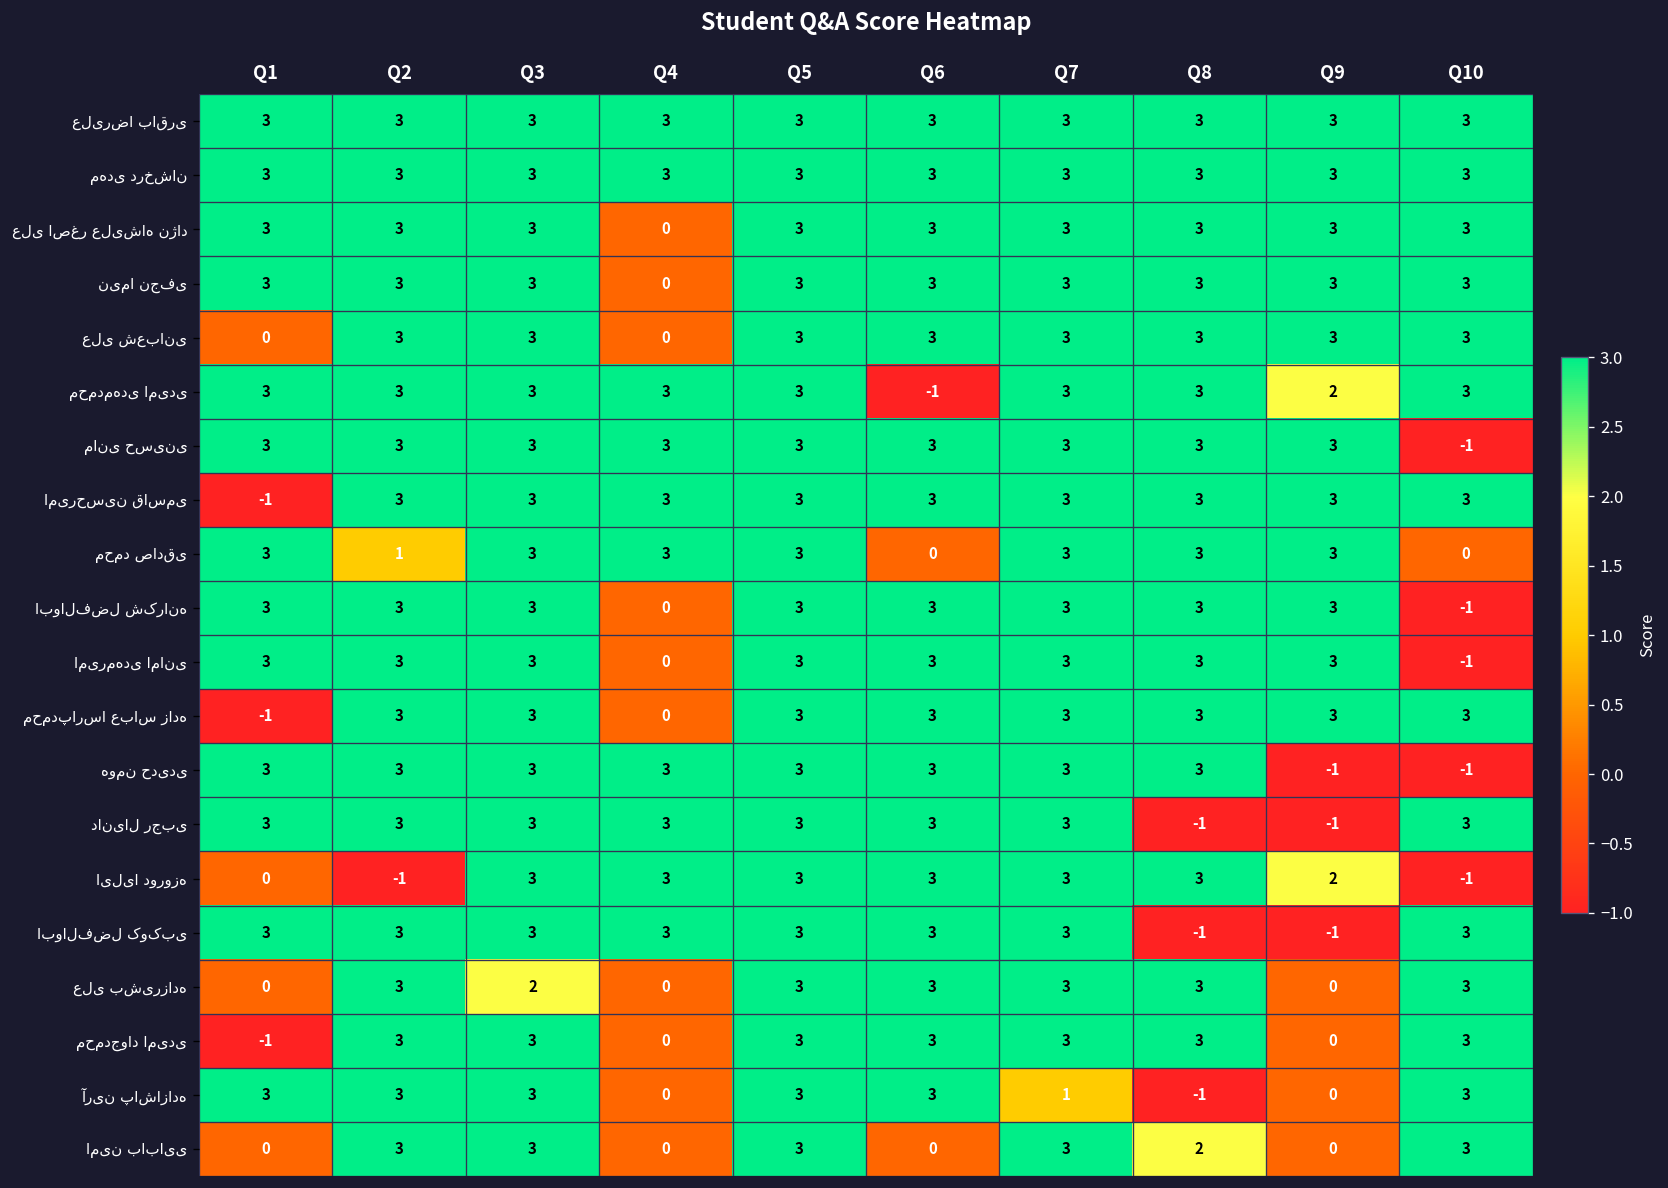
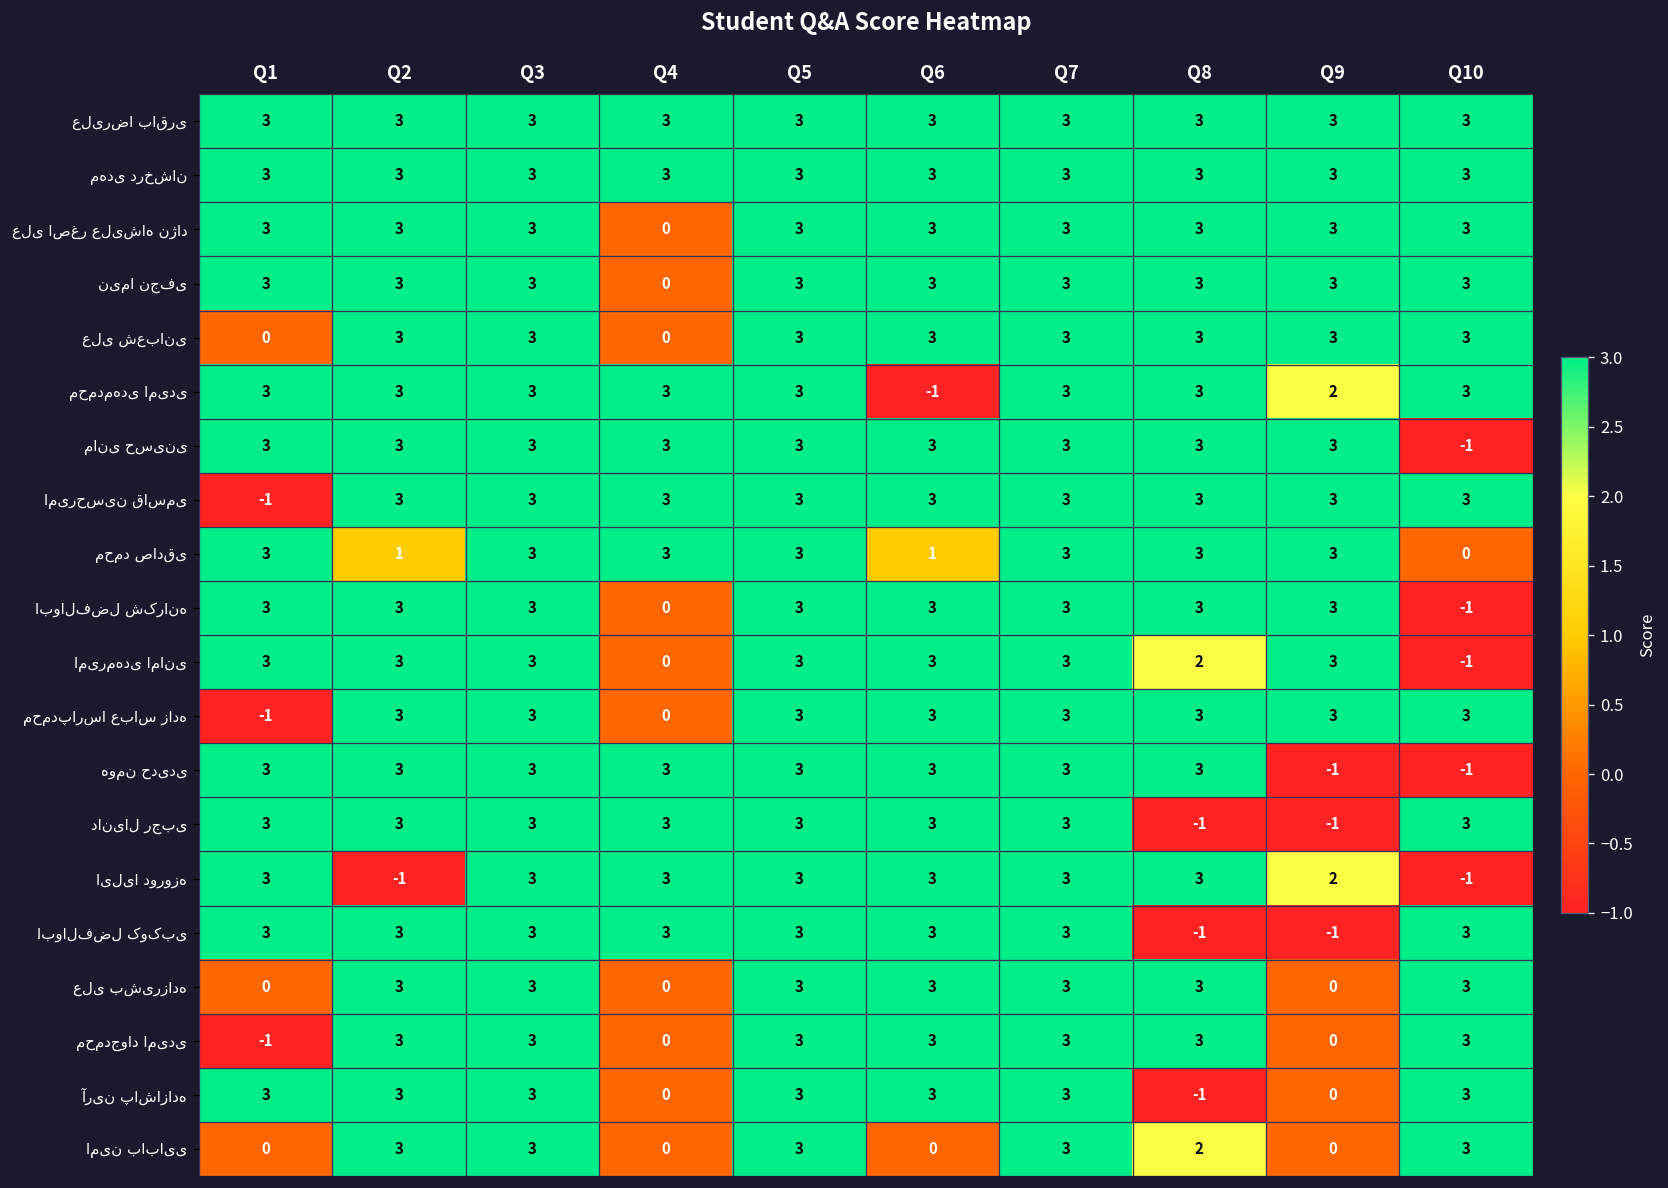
  {
    "علیرضا باقری": {
      "Q1": 3,
      "Q2": 3,
      "Q3": 3,
      "Q4": 3,
      "Q5": 3,
      "Q6": 3,
      "Q7": 3,
      "Q8": 3,
      "Q9": 3,
      "Q10": 3
    },
    "مهدی درخشان": {
      "Q1": 3,
      "Q2": 3,
      "Q3": 3,
      "Q4": 3,
      "Q5": 3,
      "Q6": 3,
      "Q7": 3,
      "Q8": 3,
      "Q9": 3,
      "Q10": 3
    },
    "علی اصغر علیشاه نژاد": {
      "Q1": 3,
      "Q2": 3,
      "Q3": 3,
      "Q4": 0,
      "Q5": 3,
      "Q6": 3,
      "Q7": 3,
      "Q8": 3,
      "Q9": 3,
      "Q10": 3
    },
    "نیما نجفی": {
      "Q1": 3,
      "Q2": 3,
      "Q3": 3,
      "Q4": 0,
      "Q5": 3,
      "Q6": 3,
      "Q7": 3,
      "Q8": 3,
      "Q9": 3,
      "Q10": 3
    },
    "علی شعبانی": {
      "Q1": 0,
      "Q2": 3,
      "Q3": 3,
      "Q4": 0,
      "Q5": 3,
      "Q6": 3,
      "Q7": 3,
      "Q8": 3,
      "Q9": 3,
      "Q10": 3
    },
    "محمدمهدی امیدی": {
      "Q1": 3,
      "Q2": 3,
      "Q3": 3,
      "Q4": 3,
      "Q5": 3,
      "Q6": -1,
      "Q7": 3,
      "Q8": 3,
      "Q9": 2,
      "Q10": 3
    },
    "مانی حسینی": {
      "Q1": 3,
      "Q2": 3,
      "Q3": 3,
      "Q4": 3,
      "Q5": 3,
      "Q6": 3,
      "Q7": 3,
      "Q8": 3,
      "Q9": 3,
      "Q10": -1
    },
    "امیرحسین قاسمی": {
      "Q1": -1,
      "Q2": 3,
      "Q3": 3,
      "Q4": 3,
      "Q5": 3,
      "Q6": 3,
      "Q7": 3,
      "Q8": 3,
      "Q9": 3,
      "Q10": 3
    },
    "محمد صادقی": {
      "Q1": 3,
      "Q2": 1,
      "Q3": 3,
      "Q4": 3,
      "Q5": 3,
-     "Q6": 0,
+     "Q6": 1,
      "Q7": 3,
      "Q8": 3,
      "Q9": 3,
      "Q10": 0
    },
    "ابوالفضل شکرانه": {
      "Q1": 3,
      "Q2": 3,
      "Q3": 3,
      "Q4": 0,
      "Q5": 3,
      "Q6": 3,
      "Q7": 3,
      "Q8": 3,
      "Q9": 3,
      "Q10": -1
    },
    "امیرمهدی امانی": {
      "Q1": 3,
      "Q2": 3,
      "Q3": 3,
      "Q4": 0,
      "Q5": 3,
      "Q6": 3,
      "Q7": 3,
-     "Q8": 3,
+     "Q8": 2,
      "Q9": 3,
      "Q10": -1
    },
    "محمدپارسا عباس زاده": {
      "Q1": -1,
      "Q2": 3,
      "Q3": 3,
      "Q4": 0,
      "Q5": 3,
      "Q6": 3,
      "Q7": 3,
      "Q8": 3,
      "Q9": 3,
      "Q10": 3
    },
    "هومن حدیدی": {
      "Q1": 3,
      "Q2": 3,
      "Q3": 3,
      "Q4": 3,
      "Q5": 3,
      "Q6": 3,
      "Q7": 3,
      "Q8": 3,
      "Q9": -1,
      "Q10": -1
    },
    "دانیال رجبی": {
      "Q1": 3,
      "Q2": 3,
      "Q3": 3,
      "Q4": 3,
      "Q5": 3,
      "Q6": 3,
      "Q7": 3,
      "Q8": -1,
      "Q9": -1,
      "Q10": 3
    },
    "ایلیا دوروزه": {
-     "Q1": 0,
+     "Q1": 3,
      "Q2": -1,
      "Q3": 3,
      "Q4": 3,
      "Q5": 3,
      "Q6": 3,
      "Q7": 3,
      "Q8": 3,
      "Q9": 2,
      "Q10": -1
    },
    "ابوالفضل کوکبی": {
      "Q1": 3,
      "Q2": 3,
      "Q3": 3,
      "Q4": 3,
      "Q5": 3,
      "Q6": 3,
      "Q7": 3,
      "Q8": -1,
      "Q9": -1,
      "Q10": 3
    },
    "علی بشیرزاده": {
      "Q1": 0,
      "Q2": 3,
-     "Q3": 2,
+     "Q3": 3,
      "Q4": 0,
      "Q5": 3,
      "Q6": 3,
      "Q7": 3,
      "Q8": 3,
      "Q9": 0,
      "Q10": 3
    },
    "محمدجواد امیدی": {
      "Q1": -1,
      "Q2": 3,
      "Q3": 3,
      "Q4": 0,
      "Q5": 3,
      "Q6": 3,
      "Q7": 3,
      "Q8": 3,
      "Q9": 0,
      "Q10": 3
    },
    "آرین پاشازاده": {
      "Q1": 3,
      "Q2": 3,
      "Q3": 3,
      "Q4": 0,
      "Q5": 3,
      "Q6": 3,
-     "Q7": 1,
+     "Q7": 3,
      "Q8": -1,
      "Q9": 0,
      "Q10": 3
    },
    "امین بابایی": {
      "Q1": 0,
      "Q2": 3,
      "Q3": 3,
      "Q4": 0,
      "Q5": 3,
      "Q6": 0,
      "Q7": 3,
      "Q8": 2,
      "Q9": 0,
      "Q10": 3
    }
  }
